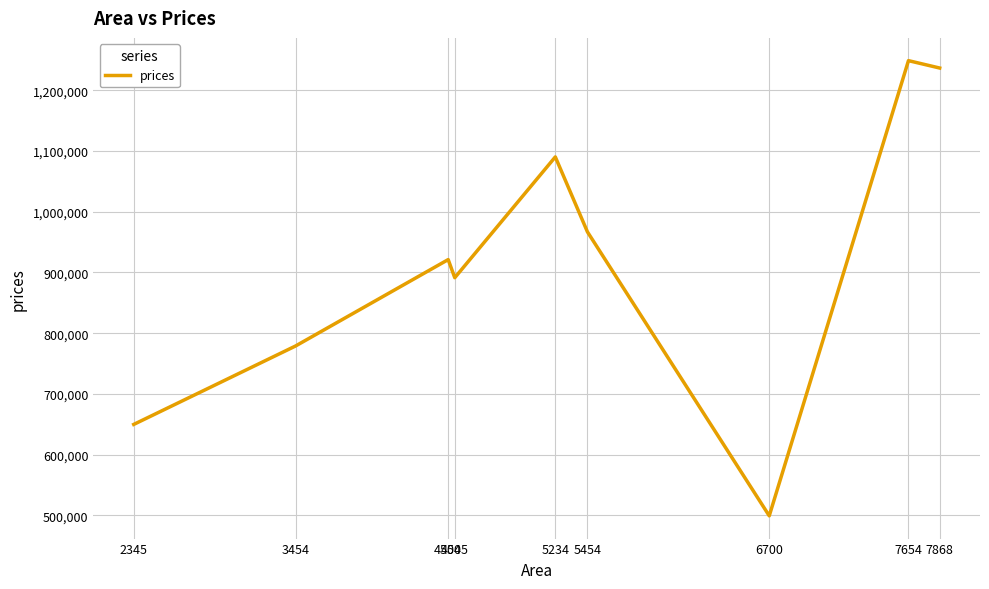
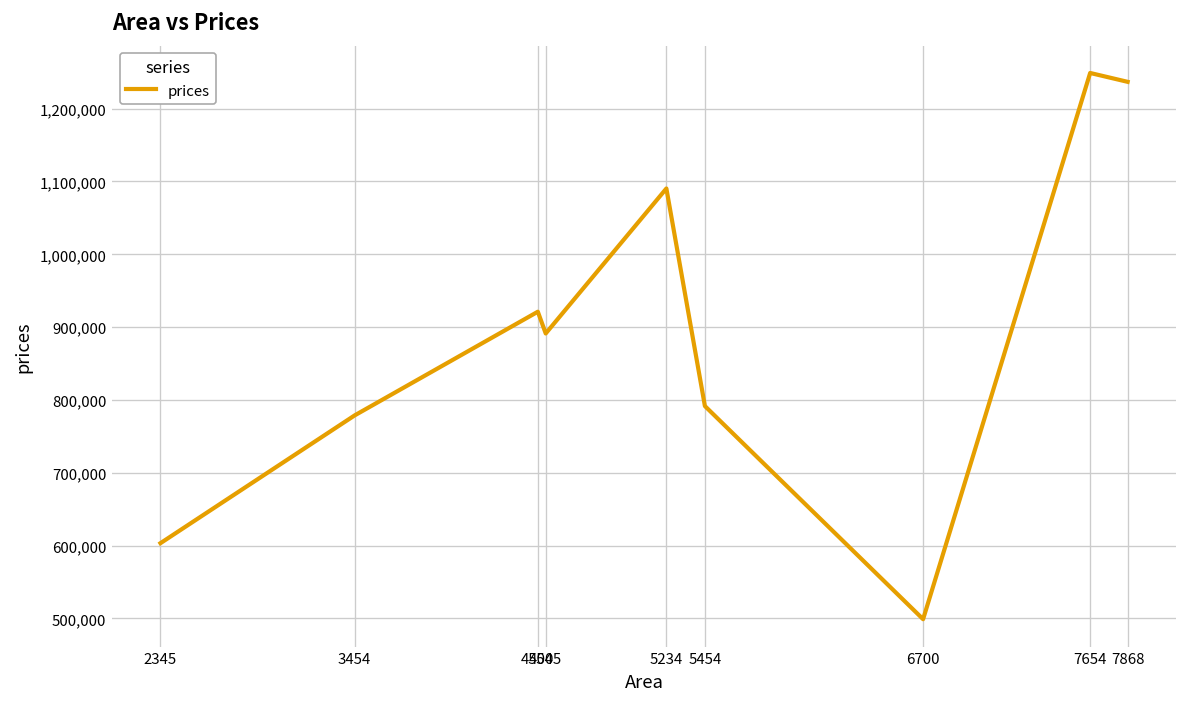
  {
-   "2345": "650,000",
+   "2345": "600,000",
    "3454": "780,000",
    "5234": "1,090,000",
-   "5454": "970,000",
+   "5454": "790,000",
    "6700": "500,000",
    "7654": "1,250,000",
    "7868": "1,240,000"
  }
